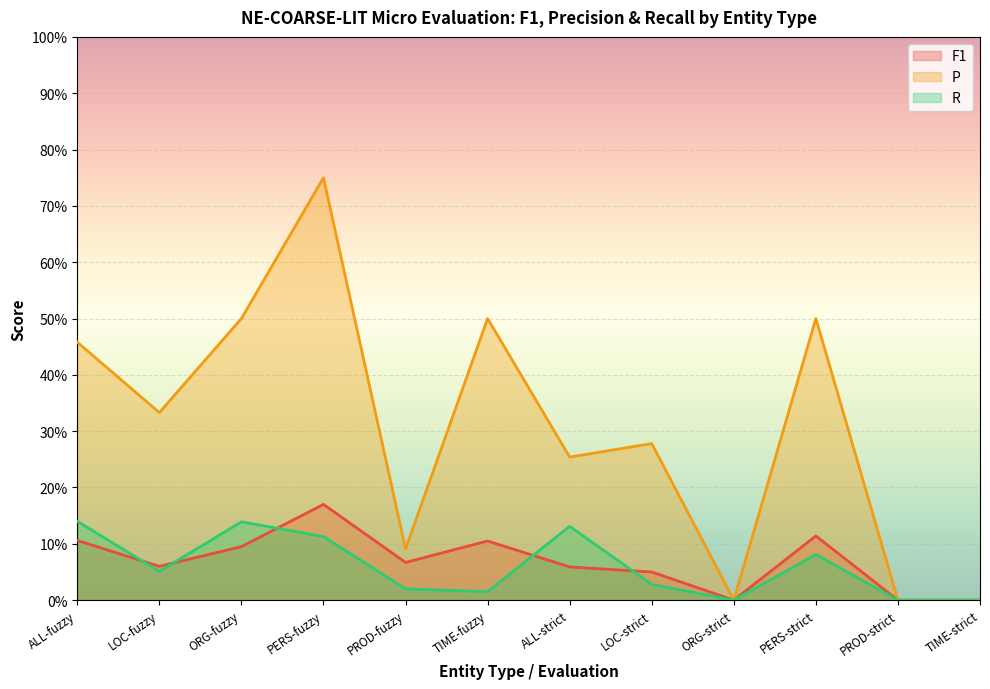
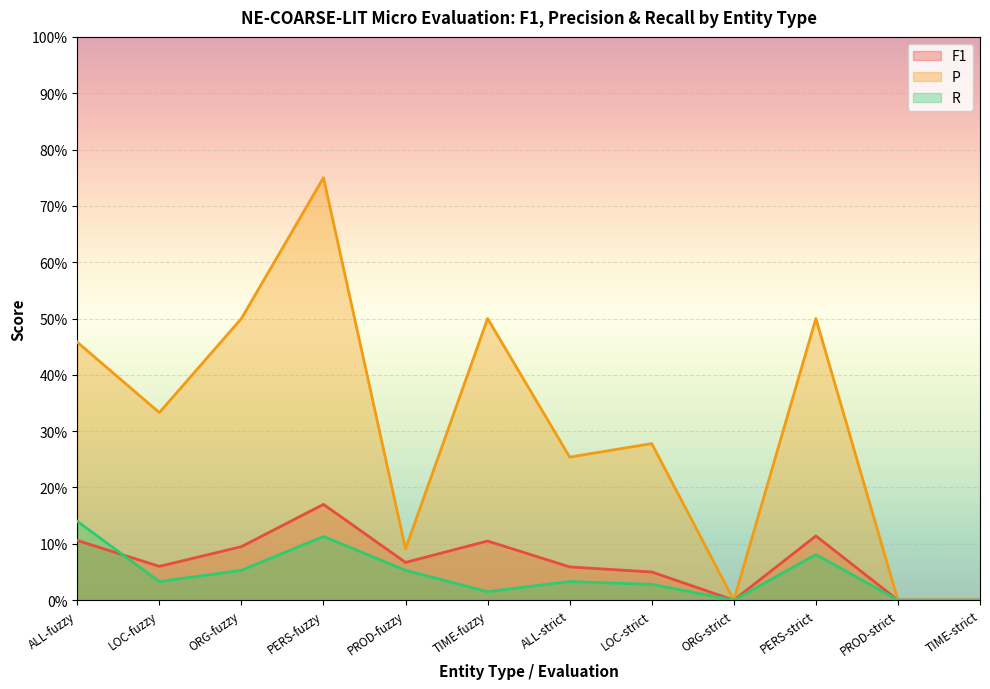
  {
    "R": {
      "ALL-fuzzy": "14%",
-     "LOC-fuzzy": "5%",
-     "ORG-fuzzy": "14%",
+     "LOC-fuzzy": "3%",
+     "ORG-fuzzy": "5%",
      "PERS-fuzzy": "11%",
-     "PROD-fuzzy": "2%",
+     "PROD-fuzzy": "5%",
      "TIME-fuzzy": "2%",
-     "ALL-strict": "13%",
+     "ALL-strict": "3%",
      "LOC-strict": "3%",
      "PERS-strict": "8%"
    }
  }
